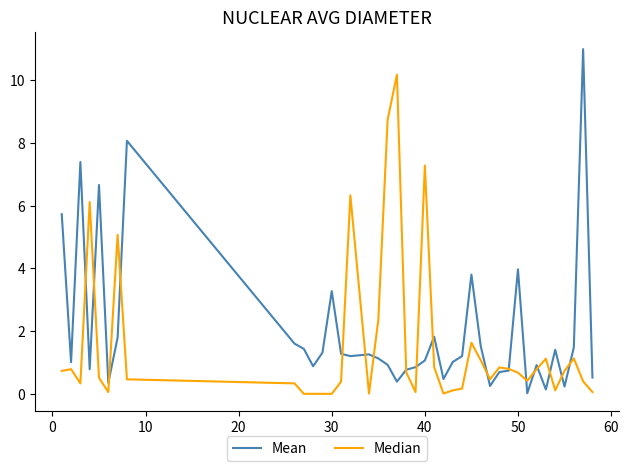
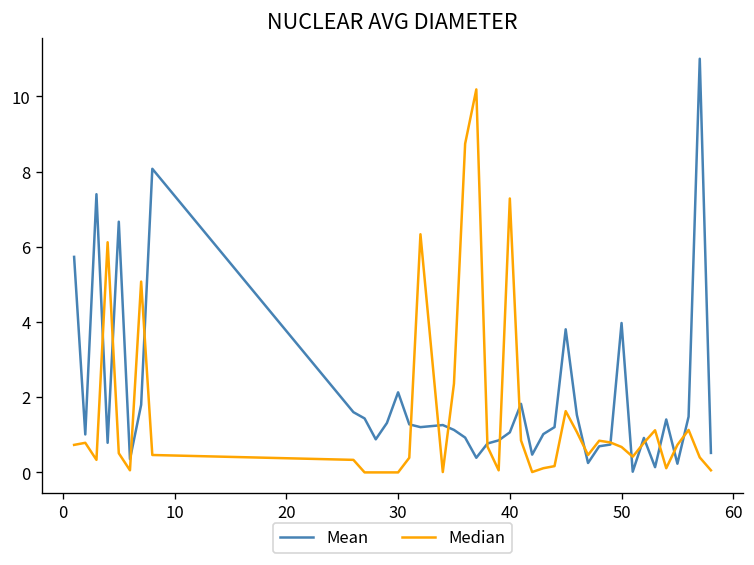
  {
    "Mean": {
-     "30": 3.3,
+     "30": 2.1,
      "40": 1.1,
      "50": 4.0
    },
    "Median": {
      "30": 0.0,
      "40": 7.3,
      "50": 0.7
    }
  }
